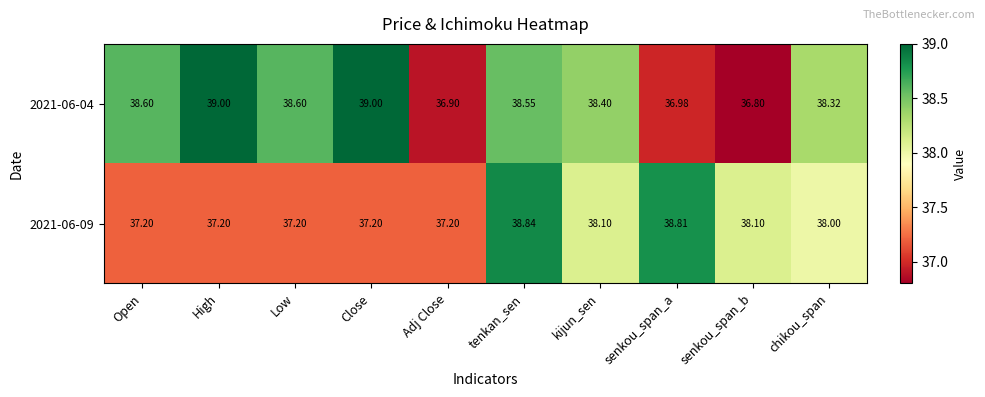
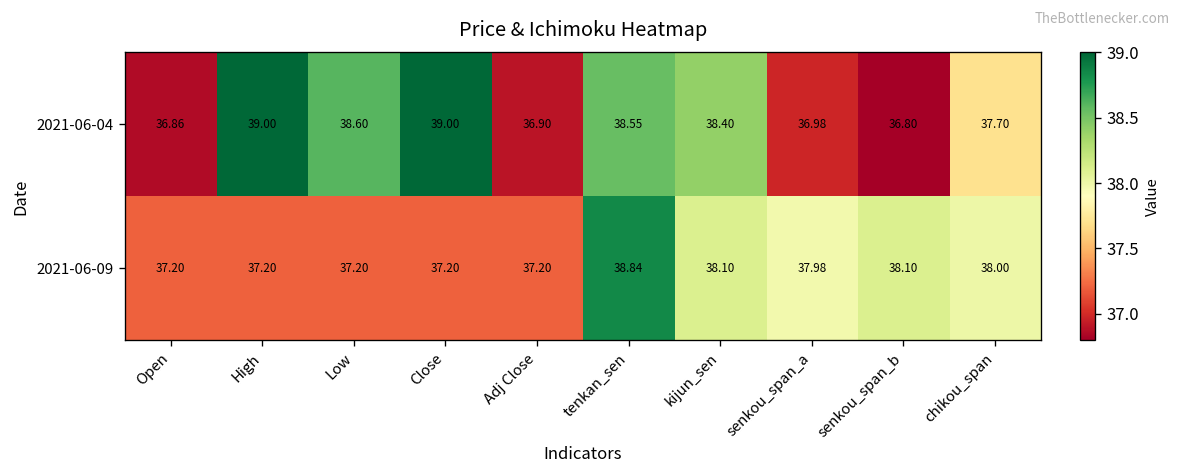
  {
    "2021-06-04": {
-     "Open": 38.60,
+     "Open": 36.86,
      "High": 39.00,
      "Low": 38.60,
      "Close": 39.00,
      "Adj Close": 36.90,
      "tenkan_sen": 38.55,
      "kijun_sen": 38.40,
      "senkou_span_a": 36.98,
      "senkou_span_b": 36.80,
-     "chikou_span": 38.32
+     "chikou_span": 37.70
    },
    "2021-06-09": {
      "Open": 37.20,
      "High": 37.20,
      "Low": 37.20,
      "Close": 37.20,
      "Adj Close": 37.20,
      "tenkan_sen": 38.84,
      "kijun_sen": 38.10,
-     "senkou_span_a": 38.81,
+     "senkou_span_a": 37.98,
      "senkou_span_b": 38.10,
      "chikou_span": 38.00
    }
  }
